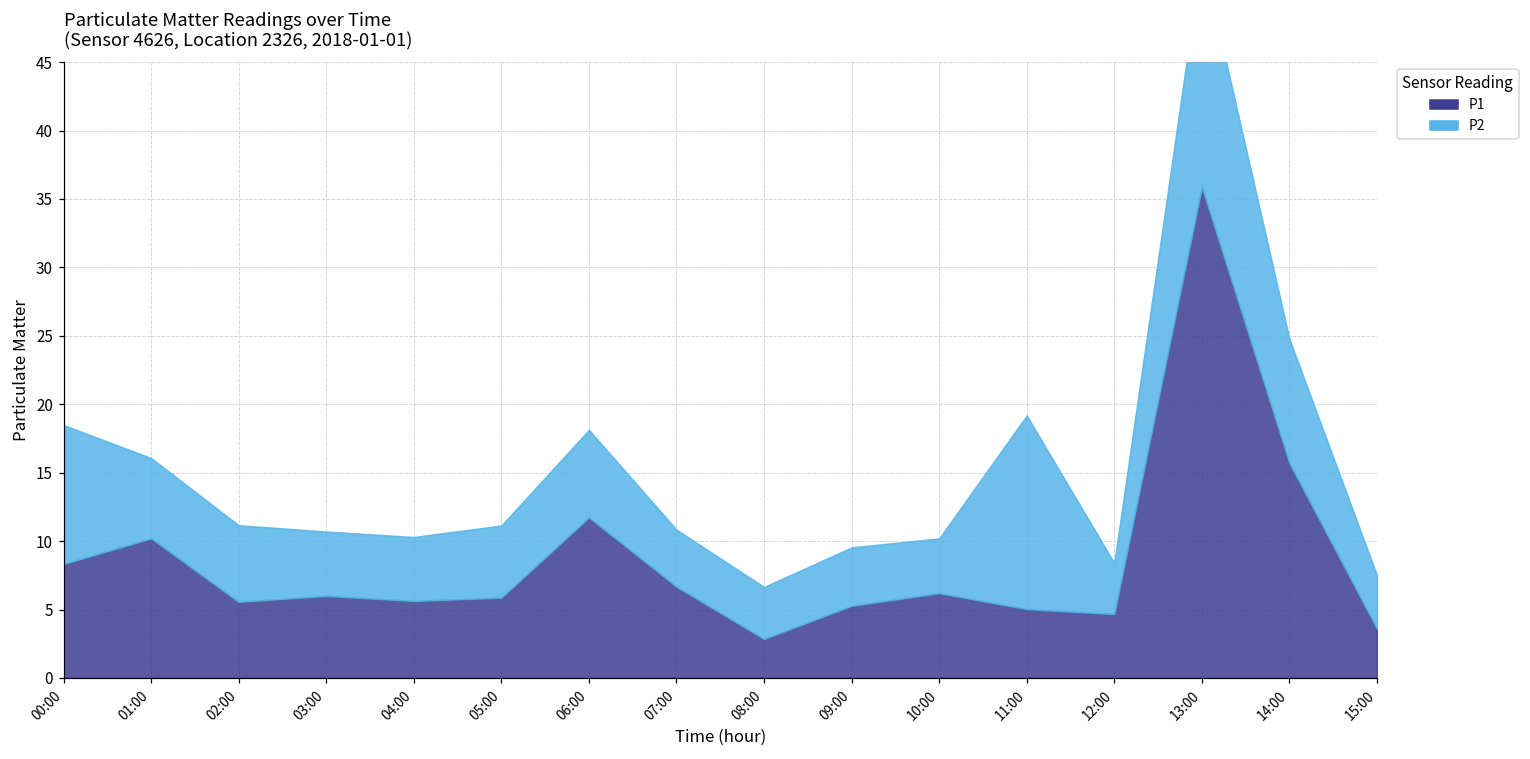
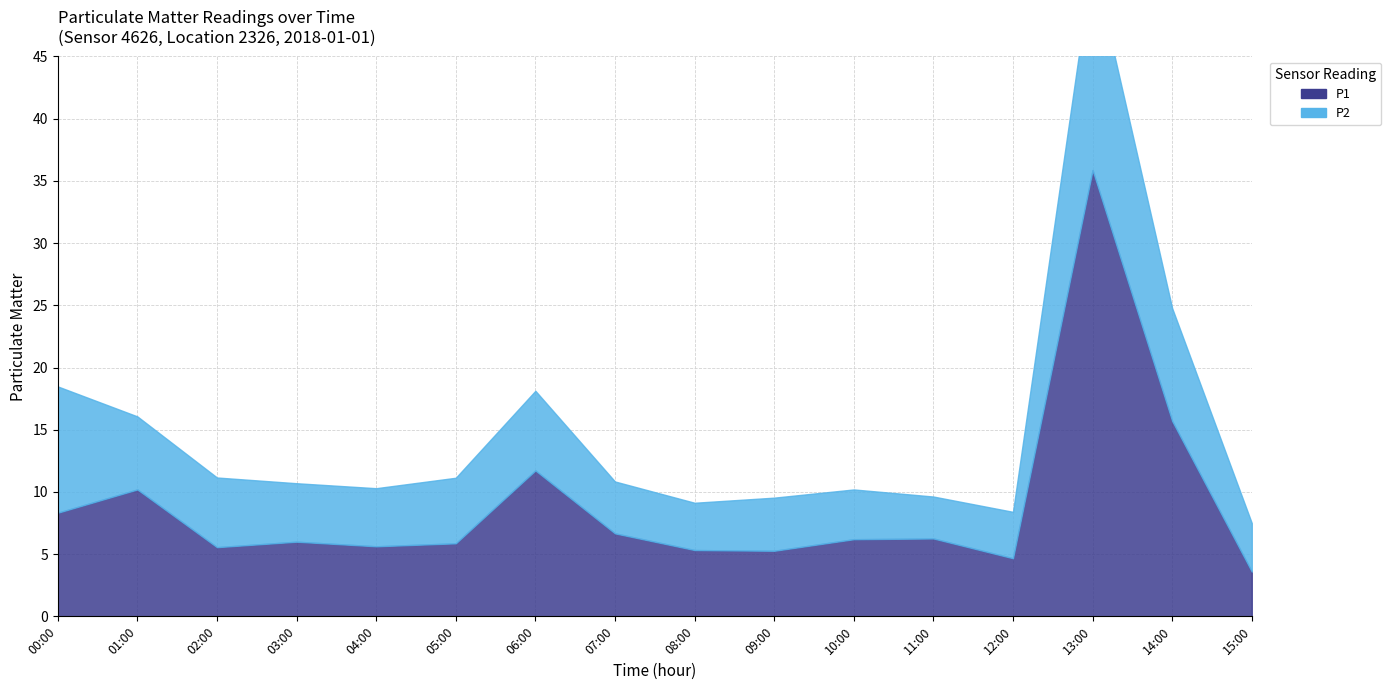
  {
    "P1": {
      "00:00": 8.3,
      "01:00": 10.2,
      "02:00": 5.6,
      "03:00": 6.0,
      "04:00": 5.6,
      "05:00": 5.9,
      "06:00": 11.7,
      "07:00": 6.7,
-     "08:00": 2.9,
+     "08:00": 5.3,
      "09:00": 5.3,
      "10:00": 6.2,
-     "11:00": 5.0,
+     "11:00": 6.3,
      "12:00": 4.7,
      "13:00": 35.9,
      "14:00": 15.7,
      "15:00": 3.6
    },
    "P2": {
      "00:00": 10.2,
      "01:00": 5.9,
      "02:00": 5.6,
      "03:00": 4.7,
      "04:00": 4.7,
      "05:00": 5.3,
      "06:00": 6.4,
      "07:00": 4.2,
      "08:00": 3.8,
      "09:00": 4.3,
      "10:00": 4.0,
-     "11:00": 14.1,
+     "11:00": 3.4,
      "12:00": 3.7,
      "14:00": 9.1,
      "15:00": 3.9
    }
  }
